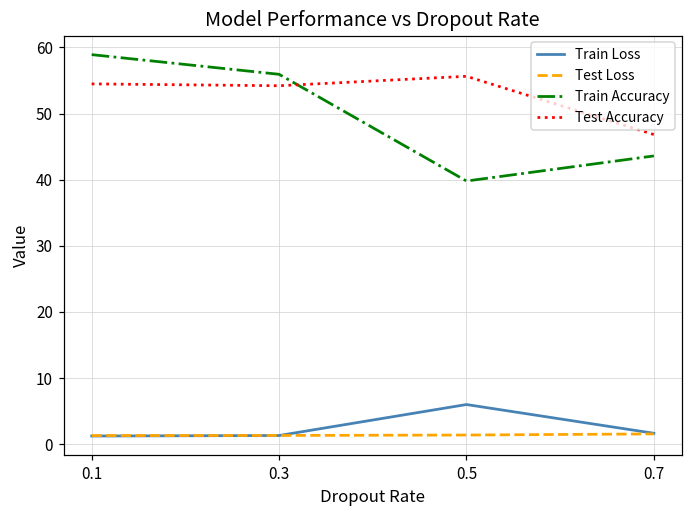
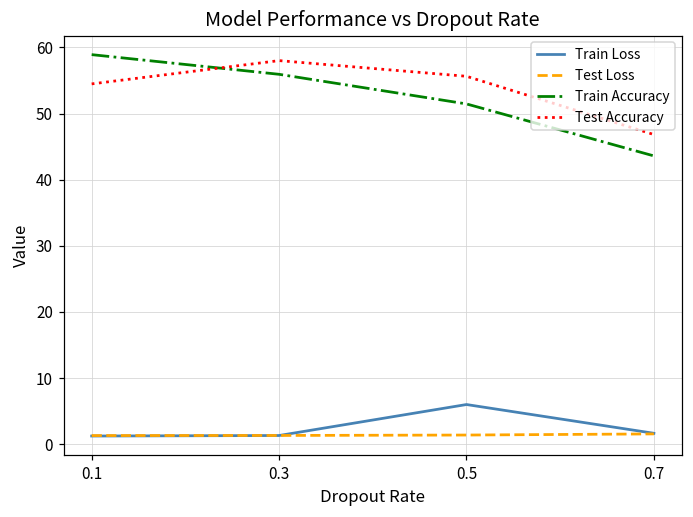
  {
    "Train Loss": {
      "0.5": 6
    },
    "Test Loss": {
      "0.5": 1
    },
    "Train Accuracy": {
      "0.1": 59,
      "0.3": 56,
-     "0.5": 40,
+     "0.5": 51,
      "0.7": 44
    },
    "Test Accuracy": {
      "0.1": 54,
-     "0.3": 54,
+     "0.3": 58,
      "0.5": 56,
      "0.7": 47
    }
  }
